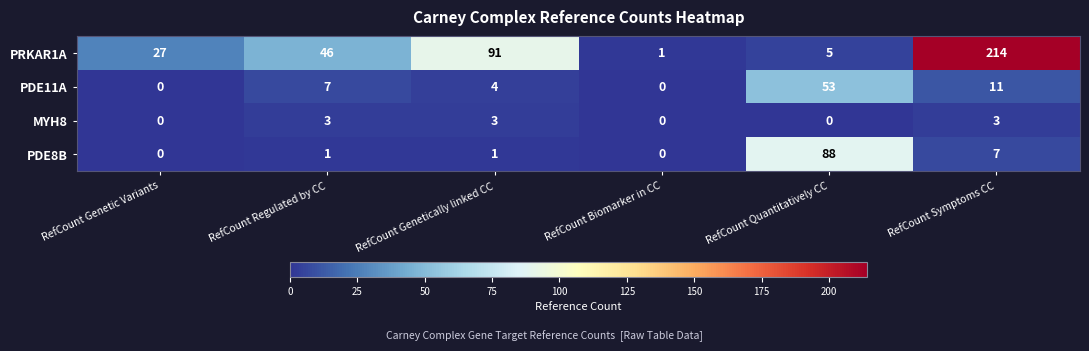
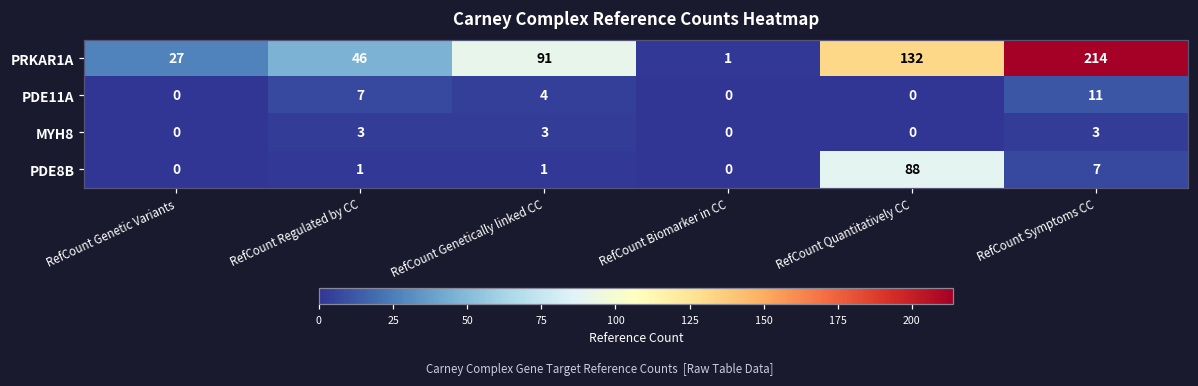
  {
    "PRKAR1A": {
      "RefCount Genetic Variants": 27,
      "RefCount Regulated by CC": 46,
      "RefCount Genetically linked CC": 91,
      "RefCount Biomarker in CC": 1,
-     "RefCount Quantitatively CC": 5,
+     "RefCount Quantitatively CC": 132,
      "RefCount Symptoms CC": 214
    },
    "PDE11A": {
      "RefCount Genetic Variants": 0,
      "RefCount Regulated by CC": 7,
      "RefCount Genetically linked CC": 4,
      "RefCount Biomarker in CC": 0,
-     "RefCount Quantitatively CC": 53,
+     "RefCount Quantitatively CC": 0,
      "RefCount Symptoms CC": 11
    },
    "MYH8": {
      "RefCount Genetic Variants": 0,
      "RefCount Regulated by CC": 3,
      "RefCount Genetically linked CC": 3,
      "RefCount Biomarker in CC": 0,
      "RefCount Quantitatively CC": 0,
      "RefCount Symptoms CC": 3
    },
    "PDE8B": {
      "RefCount Genetic Variants": 0,
      "RefCount Regulated by CC": 1,
      "RefCount Genetically linked CC": 1,
      "RefCount Biomarker in CC": 0,
      "RefCount Quantitatively CC": 88,
      "RefCount Symptoms CC": 7
    }
  }
